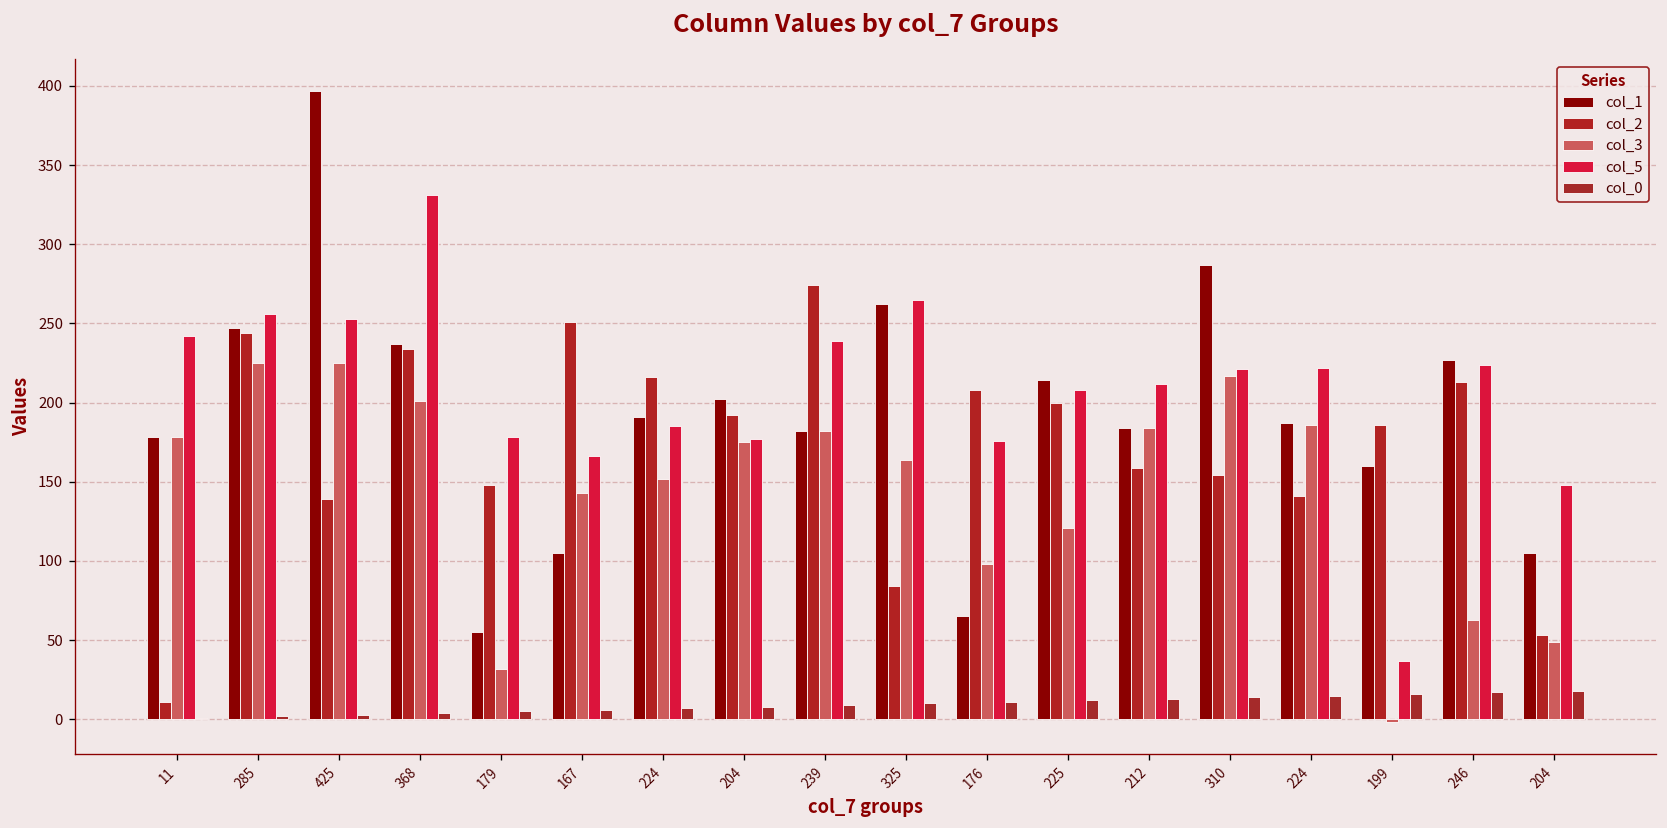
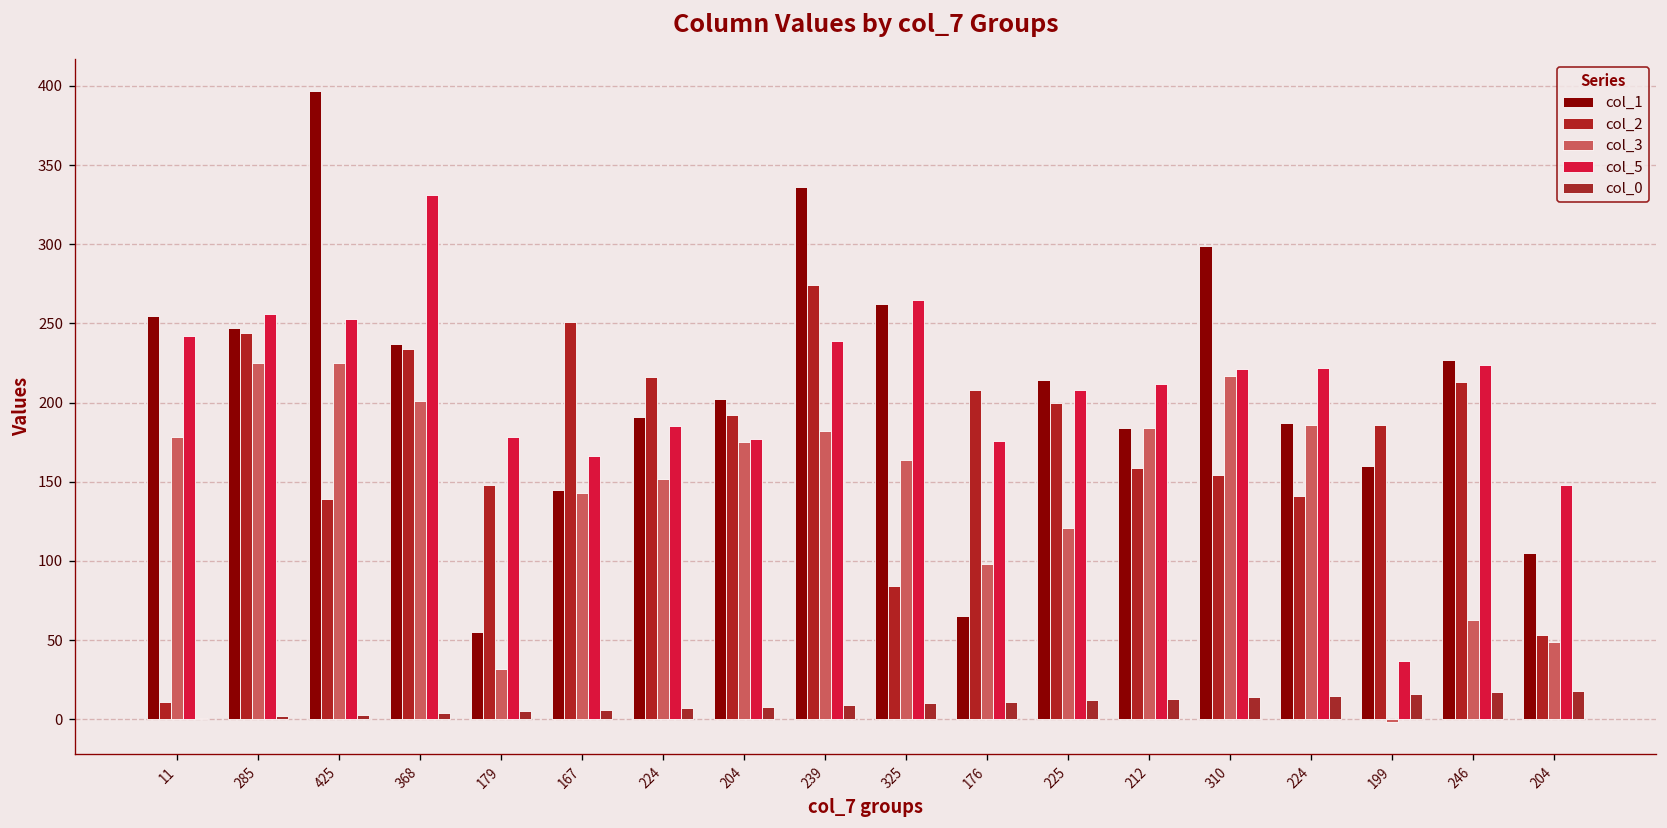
  {
    "col_1": {
-     "11": 178,
+     "11": 255,
      "285": 247,
      "425": 397,
      "368": 237,
      "179": 55,
-     "167": 105,
-     "239": 182,
+     "167": 145,
+     "239": 336,
      "325": 262,
      "176": 65,
      "225": 214,
      "212": 184,
-     "310": 287,
+     "310": 299,
      "199": 160,
      "246": 227
    },
    "col_3": {
      "11": 178,
      "285": 225,
      "425": 225,
      "368": 201,
      "179": 32,
      "167": 143,
      "239": 182,
      "325": 164,
      "176": 98,
      "225": 121,
      "212": 184,
      "310": 217,
      "199": -2,
      "246": 63
    }
  }
